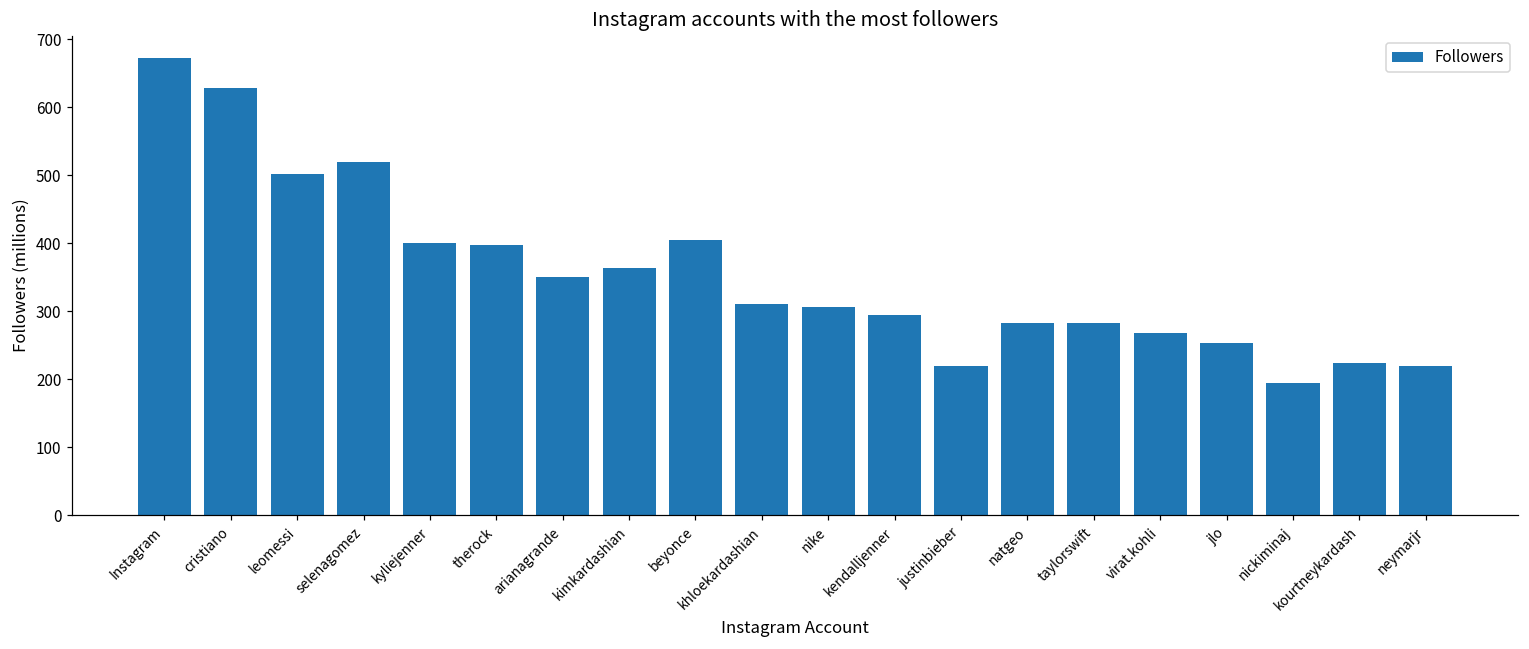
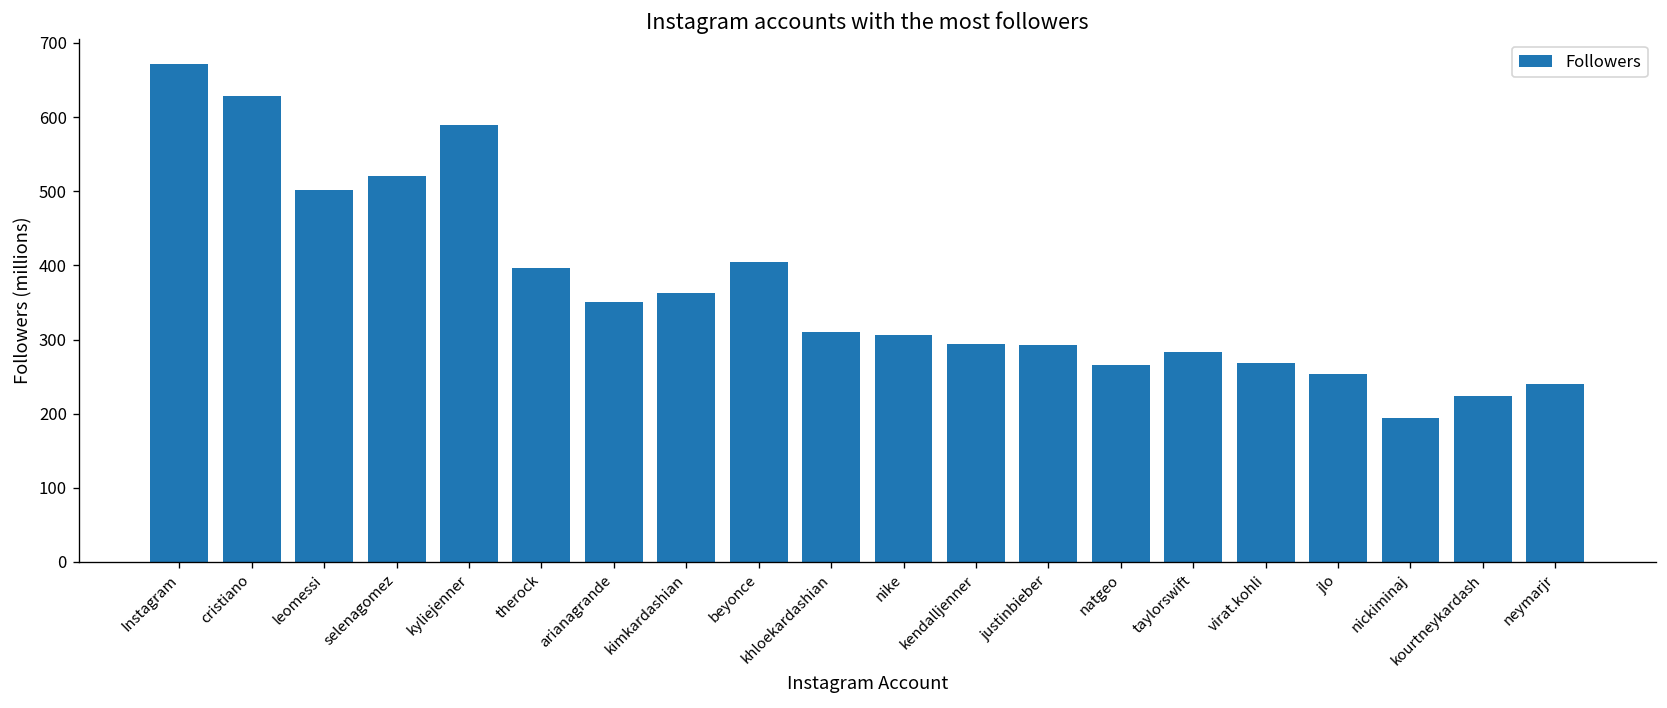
  {
    "Instagram": 670,
    "cristiano": 630,
    "leomessi": 500,
    "selenagomez": 520,
-   "kyliejenner": 400,
+   "kyliejenner": 590,
    "therock": 400,
    "arianagrande": 350,
    "kimkardashian": 360,
    "beyonce": 410,
    "khloekardashian": 310,
    "nike": 310,
    "kendalljenner": 290,
-   "justinbieber": 220,
-   "natgeo": 280,
+   "justinbieber": 290,
+   "natgeo": 270,
    "taylorswift": 280,
    "virat.kohli": 270,
    "jlo": 250,
    "nickiminaj": 190,
    "kourtneykardash": 220,
-   "neymarjr": 220
+   "neymarjr": 240
  }
